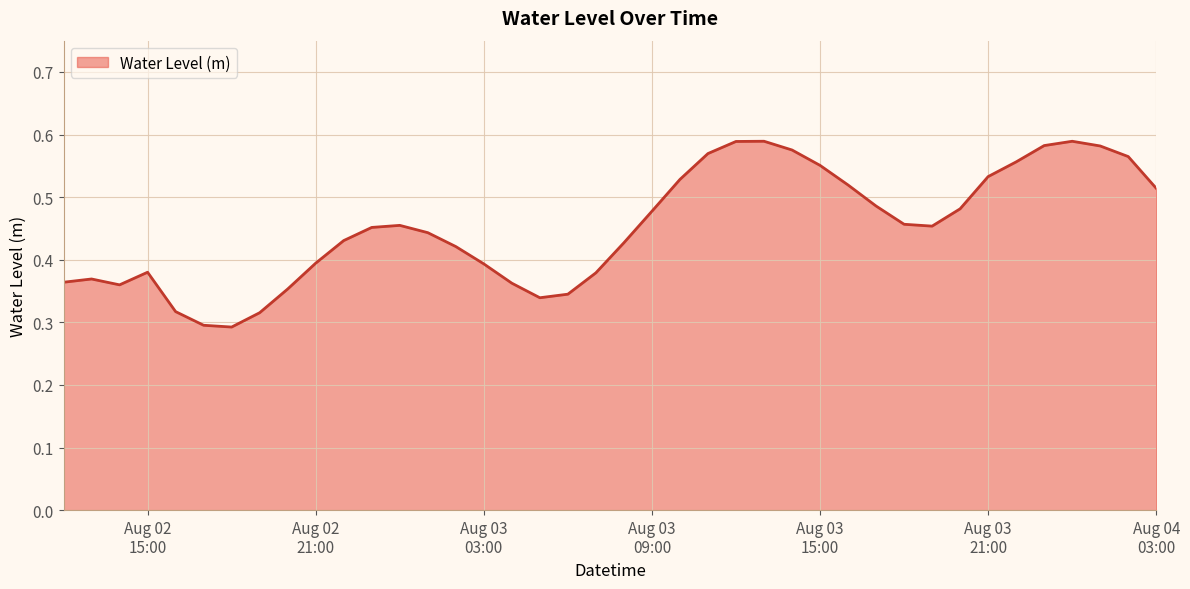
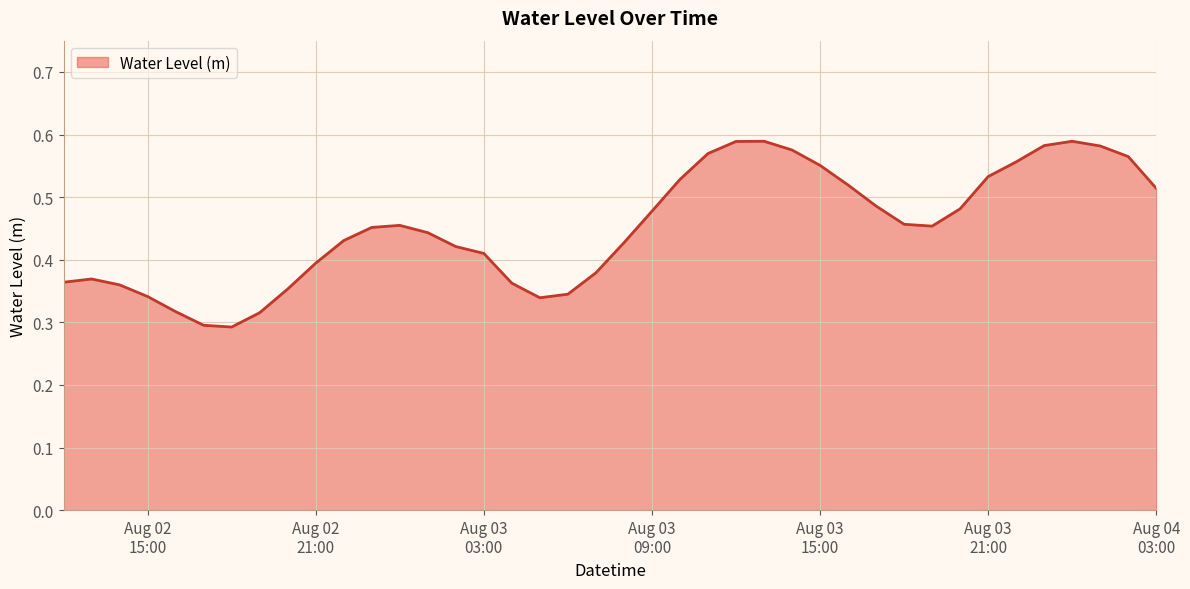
  {
-   "Aug 02 15:00": 0.38,
+   "Aug 02 15:00": 0.34,
    "Aug 02 21:00": 0.39,
-   "Aug 03 03:00": 0.39,
+   "Aug 03 03:00": 0.41,
    "Aug 03 09:00": 0.48,
    "Aug 03 15:00": 0.55,
    "Aug 03 21:00": 0.53,
    "Aug 04 03:00": 0.51
  }
